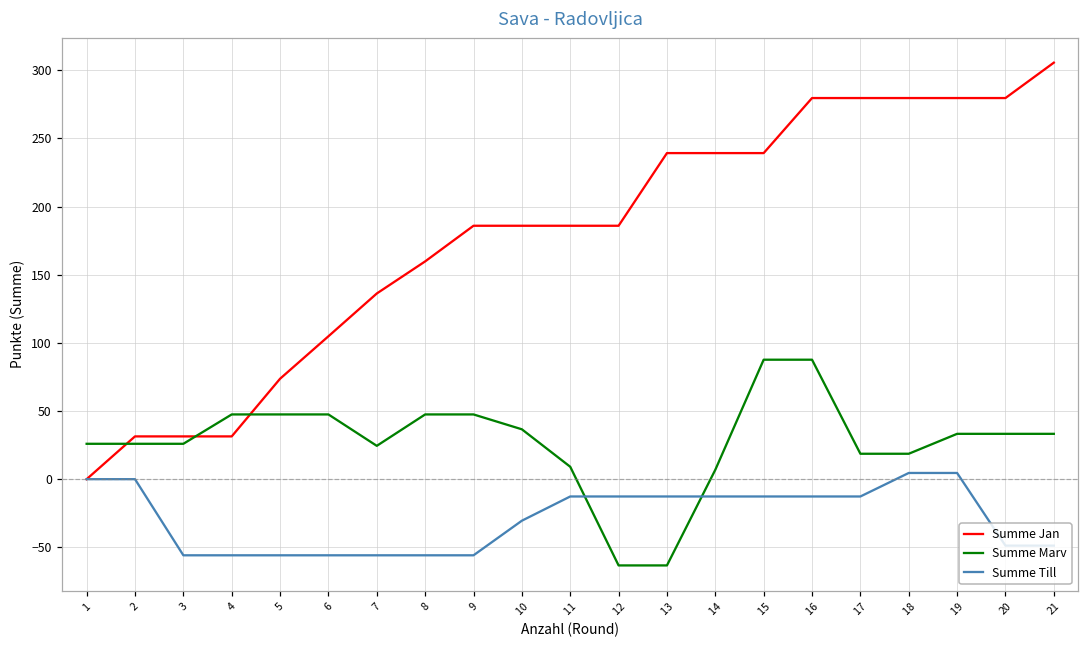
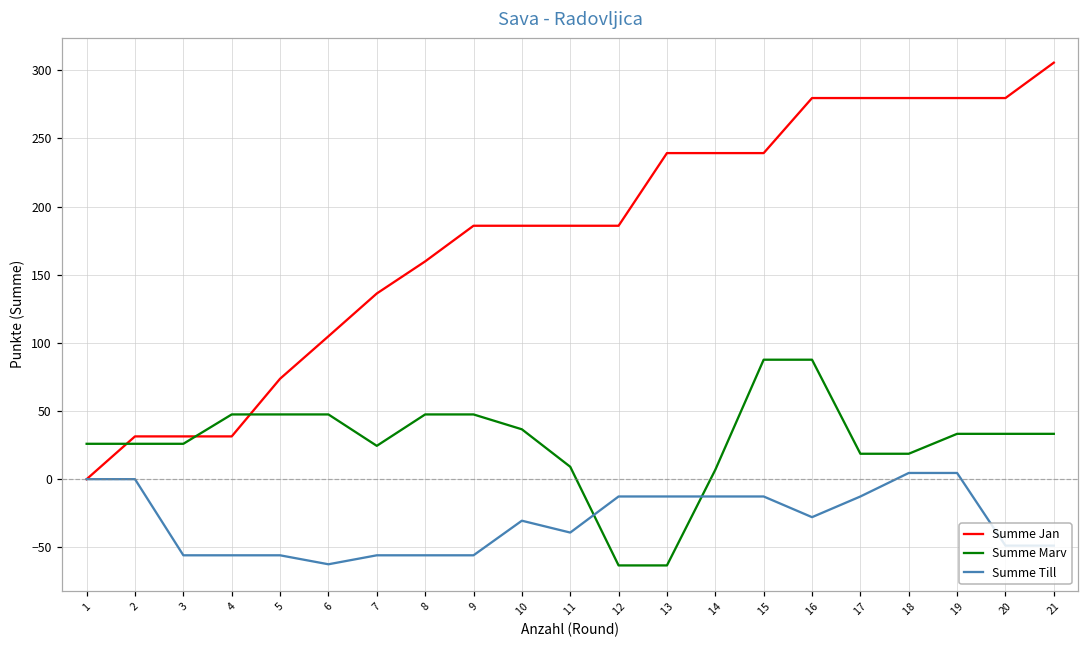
  {
    "Summe Jan": {
      "2": 31,
      "3": 31,
      "4": 31,
      "5": 74,
      "6": 105,
      "7": 136,
      "8": 160,
      "9": 186,
      "10": 186,
      "11": 186,
      "12": 186,
      "13": 239,
      "14": 239,
      "15": 239,
      "16": 280,
      "17": 280,
      "18": 280,
      "19": 280,
      "20": 280,
      "21": 306
    },
    "Summe Marv": {
      "1": 26,
      "2": 26,
      "3": 26,
      "4": 48,
      "5": 48,
      "6": 48,
      "7": 24,
      "8": 48,
      "9": 48,
      "10": 37,
      "11": 9,
      "12": -63,
      "13": -63,
      "14": 7,
      "15": 88,
      "16": 88,
      "17": 19,
      "18": 19,
      "19": 33,
      "20": 33,
      "21": 33
    },
    "Summe Till": {
      "2": 0,
      "3": -56,
      "4": -56,
      "5": -56,
-     "6": -56,
+     "6": -62,
      "7": -56,
      "8": -56,
      "9": -56,
      "10": -30,
-     "11": -13,
+     "11": -39,
      "12": -13,
      "13": -13,
      "14": -13,
      "15": -13,
-     "16": -13,
+     "16": -28,
      "17": -13,
      "18": 5,
      "19": 5
    }
  }
